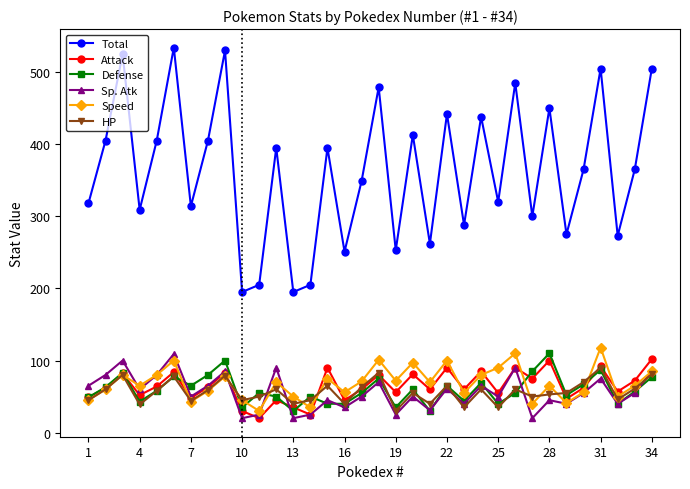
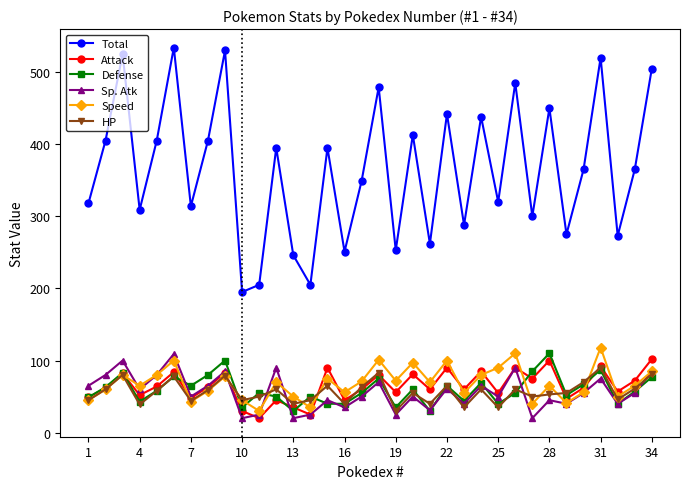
  {
    "Total": {
      "1": 320,
      "4": 310,
      "7": 310,
      "10": 200,
-     "13": 200,
+     "13": 250,
      "16": 250,
      "19": 250,
      "22": 440,
      "25": 320,
      "28": 450,
-     "31": 510,
+     "31": 520,
      "34": 510
    },
    "Attack": {
      "4": 50,
      "10": 30,
      "13": 40,
      "16": 50,
      "19": 60,
      "22": 90,
      "25": 60,
      "28": 100,
      "34": 100
    },
    "Defense": {
      "4": 40,
      "7": 70,
      "10": 40,
      "13": 30,
      "19": 40,
      "25": 40,
      "28": 110,
      "34": 80
    },
    "Sp. Atk": {
      "1": 70,
      "4": 60,
      "10": 20,
      "13": 20,
      "16": 40,
      "19": 30,
      "22": 60,
      "25": 50,
      "28": 50,
      "31": 80
    },
    "Speed": {
      "4": 70,
      "13": 50,
      "16": 60,
      "19": 70,
      "22": 100,
      "25": 90,
      "28": 70,
      "31": 120
    },
    "HP": {
      "4": 40,
      "13": 40,
      "19": 30,
      "25": 40,
      "28": 50,
      "34": 80
    }
  }
